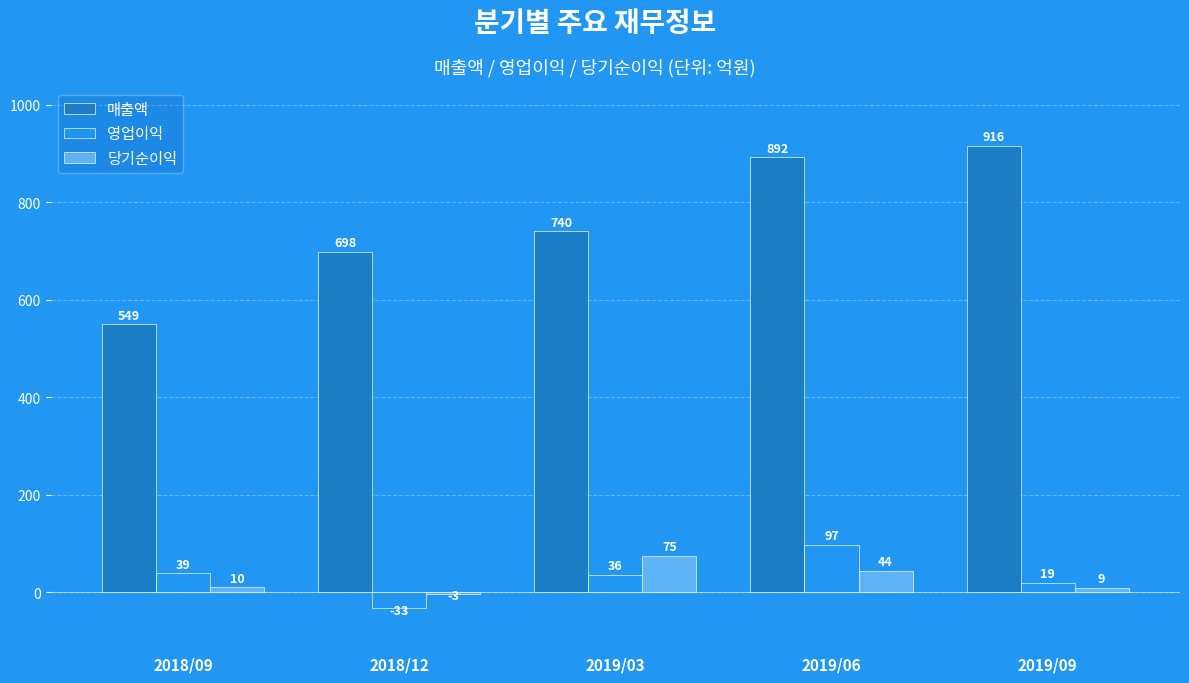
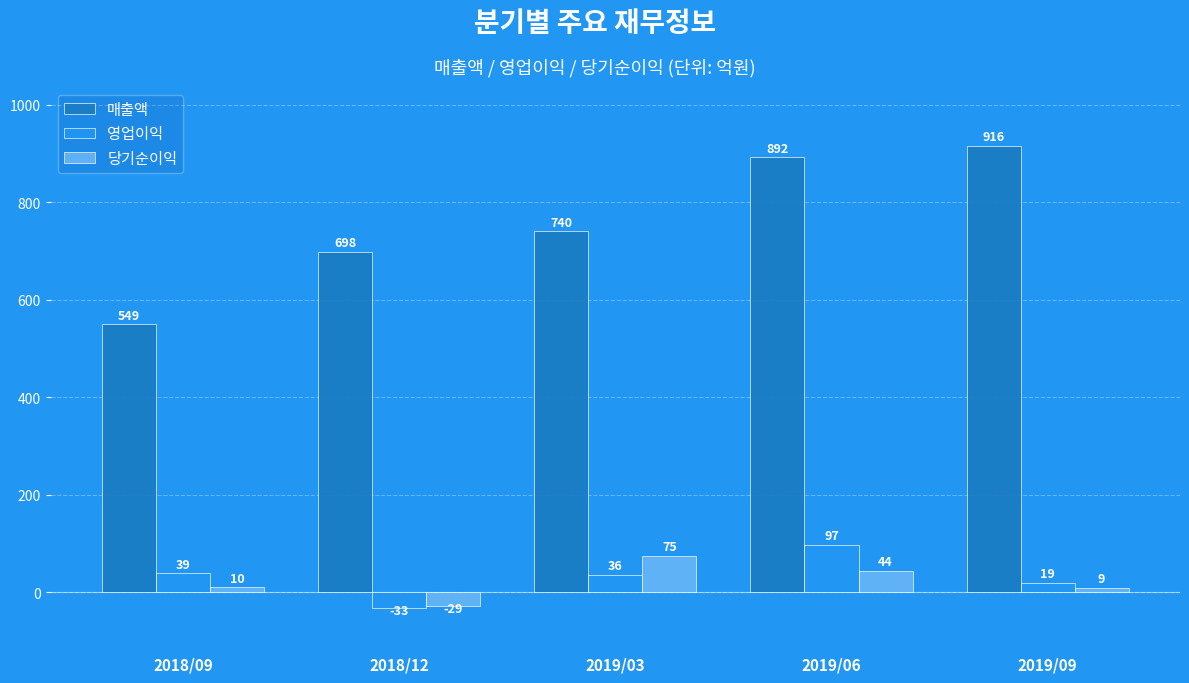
  {
    "당기순이익": {
      "2018/09": 10,
-     "2018/12": -3,
+     "2018/12": -29,
      "2019/03": 75,
      "2019/06": 44,
      "2019/09": 9
    }
  }
